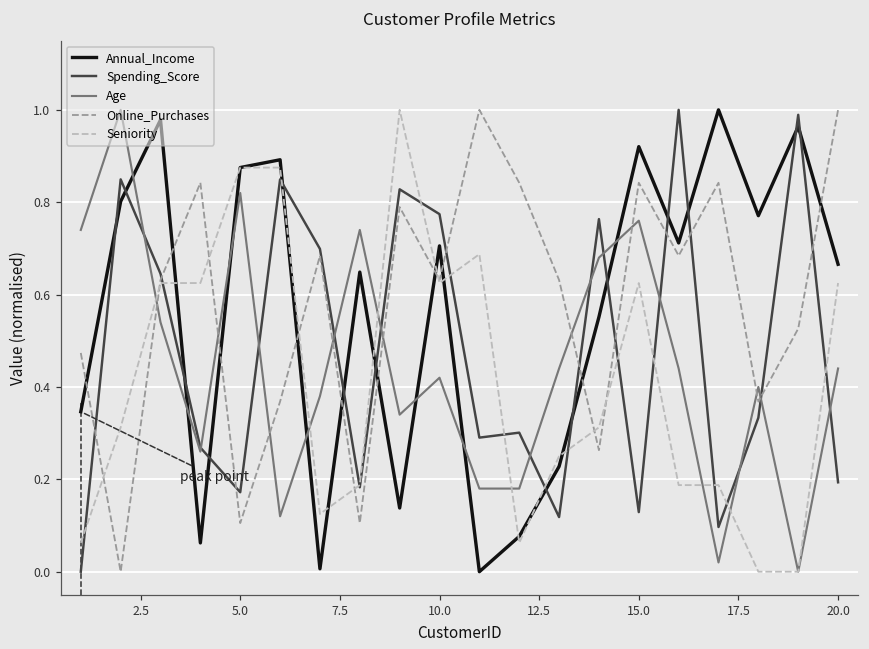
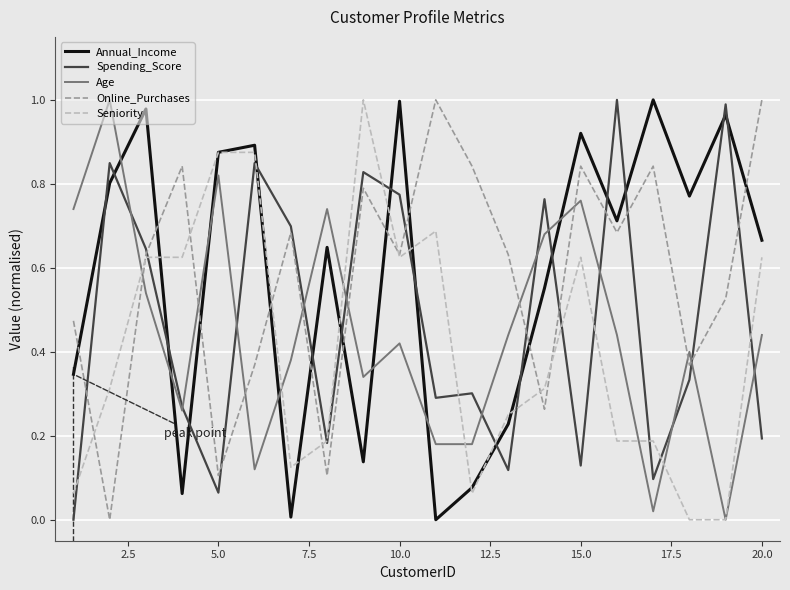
  {
    "Annual_Income": {
-     "10.0": 0.71,
+     "10.0": 1.00,
      "15.0": 0.92,
      "20.0": 0.67
    },
    "Spending_Score": {
-     "5.0": 0.17,
+     "5.0": 0.06,
      "10.0": 0.77,
      "15.0": 0.13,
      "20.0": 0.19
    }
  }
